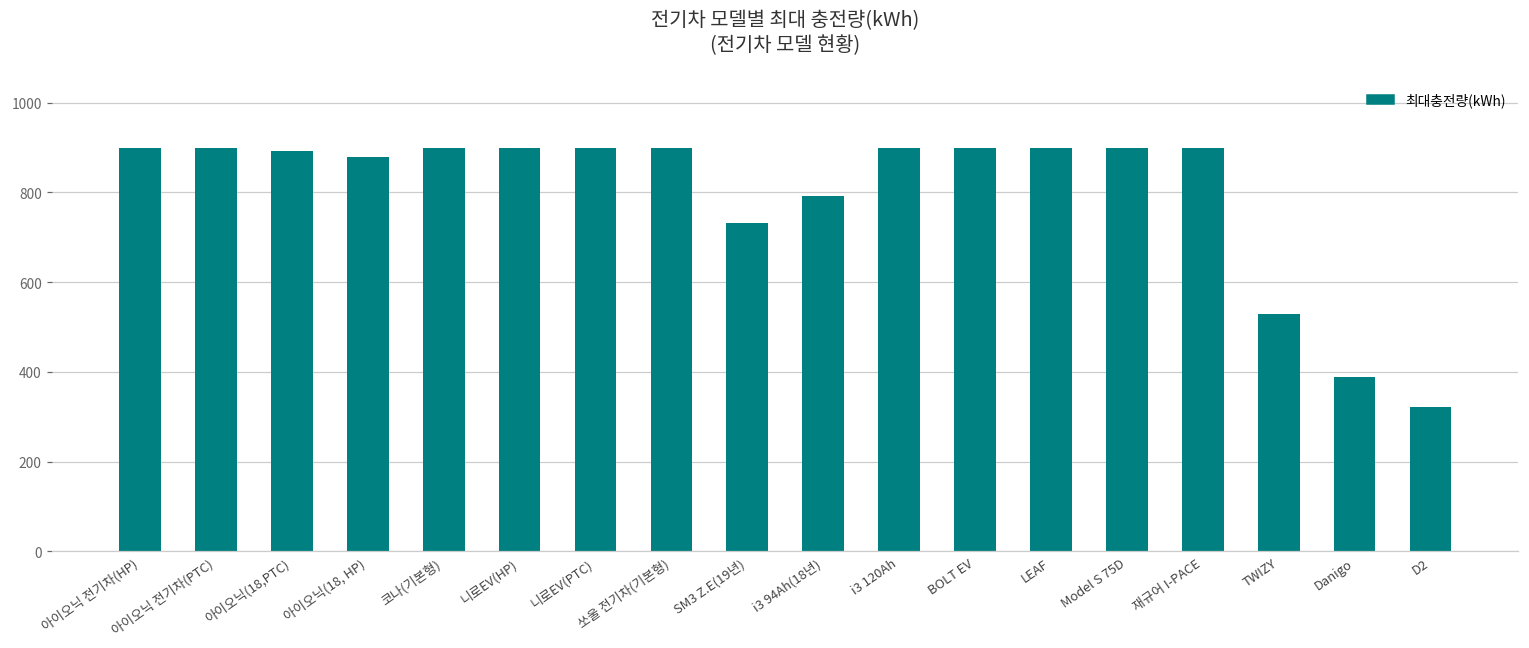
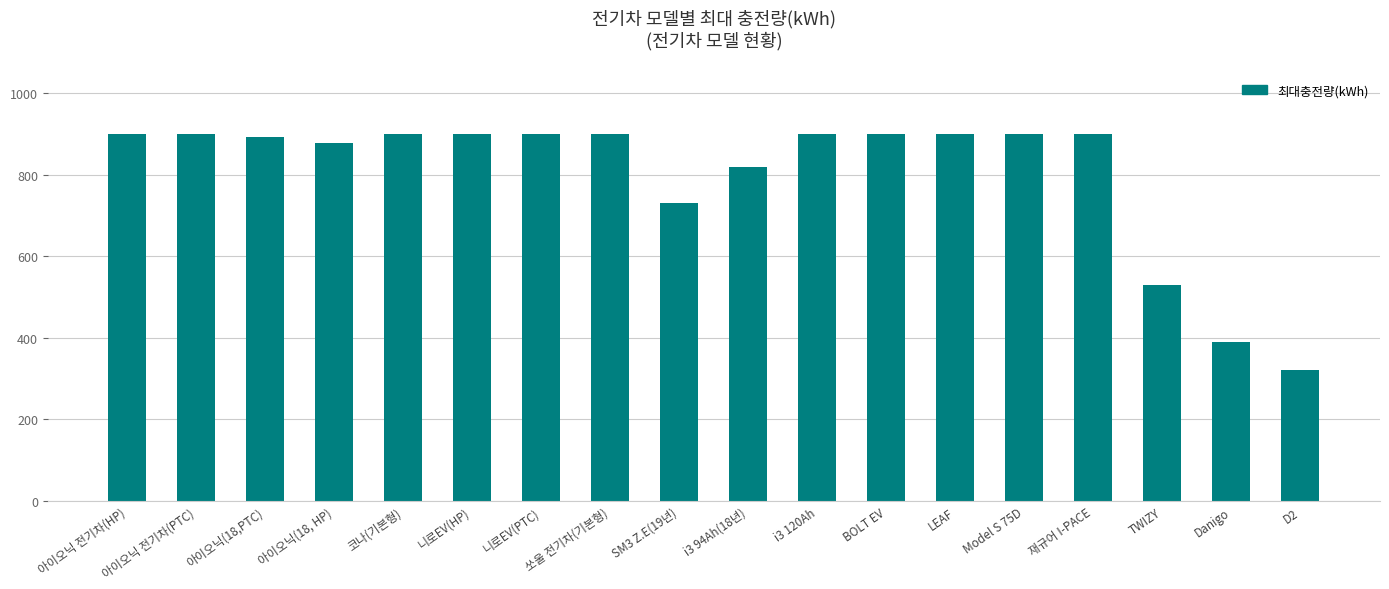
  {
    "아이오닉 전기차(HP)": 900,
    "아이오닉 전기차(PTC)": 900,
    "아이오닉(18,PTC)": 890,
    "아이오닉(18, HP)": 880,
    "코나(기본형)": 900,
    "니로EV(HP)": 900,
    "니로EV(PTC)": 900,
    "쏘울 전기차(기본형)": 900,
    "SM3 Z.E(19년)": 730,
-   "i3 94Ah(18년)": 790,
+   "i3 94Ah(18년)": 820,
    "i3 120Ah": 900,
    "BOLT EV": 900,
    "LEAF": 900,
    "Model S 75D": 900,
    "재규어 I-PACE": 900,
    "TWIZY": 530,
    "Danigo": 390,
    "D2": 320
  }
